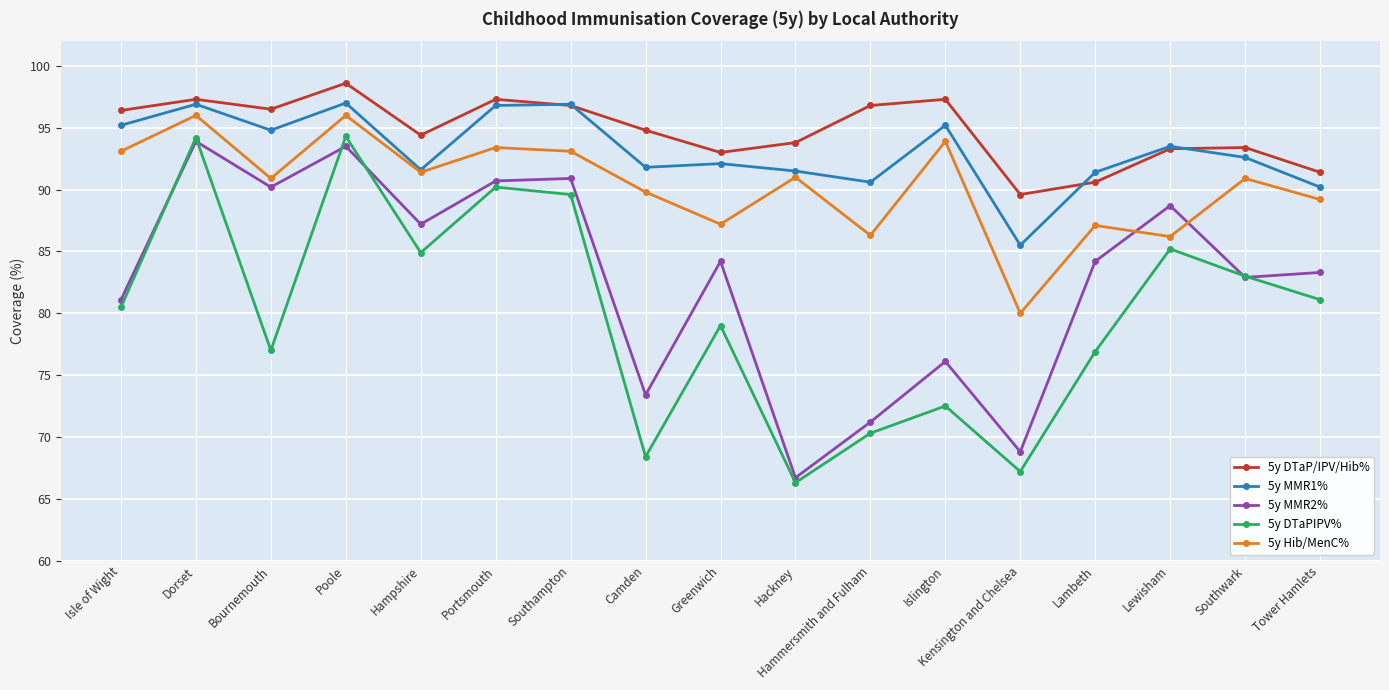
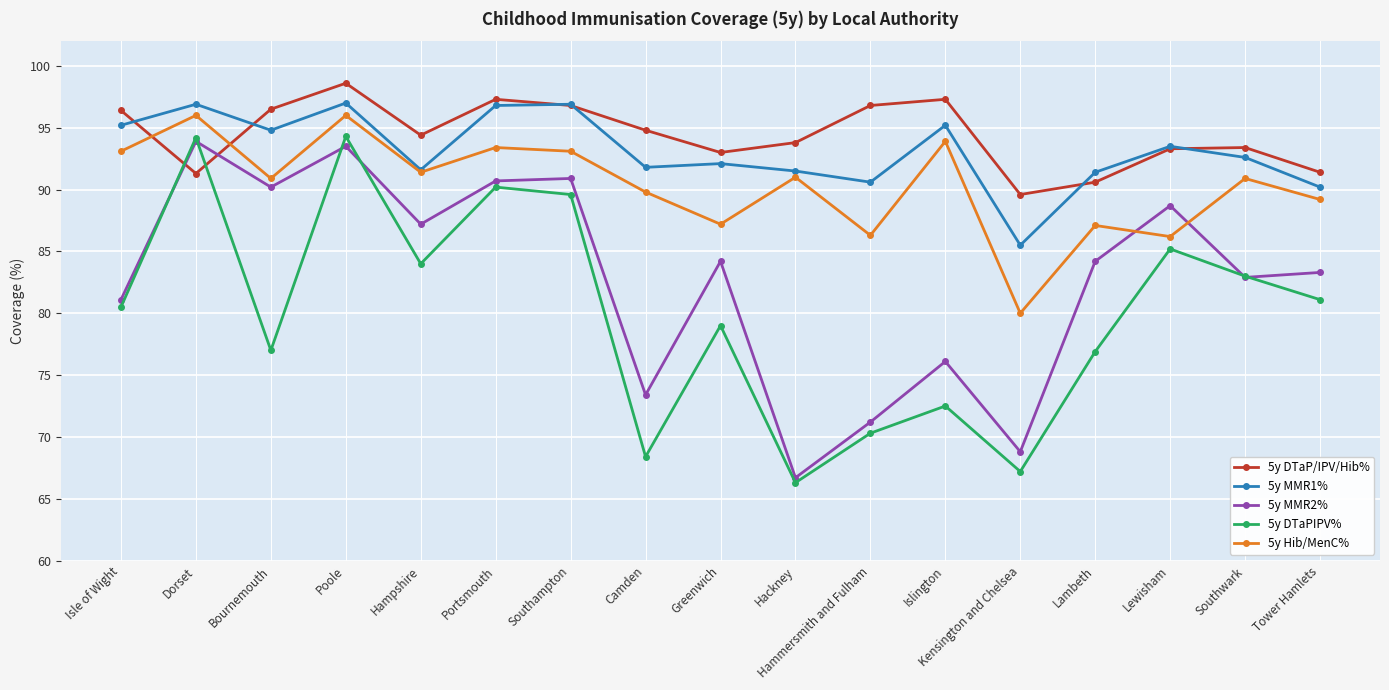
  {
    "5y DTaP/IPV/Hib%": {
      "Isle of Wight": 96.4,
-     "Dorset": 97.3,
+     "Dorset": 91.3,
      "Bournemouth": 96.5,
      "Poole": 98.6,
      "Hampshire": 94.4,
      "Portsmouth": 97.3,
      "Camden": 94.8,
      "Greenwich": 93.0,
      "Hackney": 93.8,
      "Hammersmith and Fulham": 96.8,
      "Islington": 97.3,
      "Kensington and Chelsea": 89.6,
      "Lambeth": 90.6,
      "Southwark": 93.4,
      "Tower Hamlets": 91.4
    },
    "5y MMR1%": {
      "Isle of Wight": 95.2,
      "Dorset": 96.9,
      "Bournemouth": 94.8,
      "Poole": 97.0,
      "Portsmouth": 96.8,
      "Camden": 91.8,
      "Greenwich": 92.1,
      "Hackney": 91.5,
      "Hammersmith and Fulham": 90.6,
      "Islington": 95.2,
      "Kensington and Chelsea": 85.5,
      "Lambeth": 91.4,
      "Southwark": 92.6,
      "Tower Hamlets": 90.2
    },
    "5y MMR2%": {
      "Isle of Wight": 81.1,
      "Dorset": 93.9,
      "Bournemouth": 90.2,
      "Poole": 93.5,
      "Hampshire": 87.2,
      "Portsmouth": 90.7,
      "Southampton": 90.9,
      "Camden": 73.4,
      "Greenwich": 84.2,
      "Hackney": 66.7,
      "Hammersmith and Fulham": 71.2,
      "Islington": 76.1,
      "Kensington and Chelsea": 68.8,
      "Lambeth": 84.2,
      "Lewisham": 88.7,
      "Tower Hamlets": 83.3
    },
    "5y DTaPIPV%": {
      "Isle of Wight": 80.5,
      "Dorset": 94.2,
      "Bournemouth": 77.0,
      "Poole": 94.3,
-     "Hampshire": 84.9,
+     "Hampshire": 84.0,
      "Portsmouth": 90.2,
      "Southampton": 89.6,
      "Camden": 68.4,
      "Greenwich": 79.0,
      "Hackney": 66.3,
      "Hammersmith and Fulham": 70.3,
      "Islington": 72.5,
      "Kensington and Chelsea": 67.2,
      "Lambeth": 76.9,
      "Lewisham": 85.2,
      "Tower Hamlets": 81.1
    },
    "5y Hib/MenC%": {
      "Isle of Wight": 93.1,
      "Dorset": 96.0,
      "Bournemouth": 90.9,
      "Poole": 96.0,
      "Portsmouth": 93.4,
      "Southampton": 93.1,
      "Camden": 89.8,
      "Greenwich": 87.2,
      "Hackney": 91.0,
      "Hammersmith and Fulham": 86.3,
      "Islington": 93.9,
      "Kensington and Chelsea": 80.0,
      "Lambeth": 87.1,
      "Lewisham": 86.2,
      "Southwark": 90.9,
      "Tower Hamlets": 89.2
    }
  }
